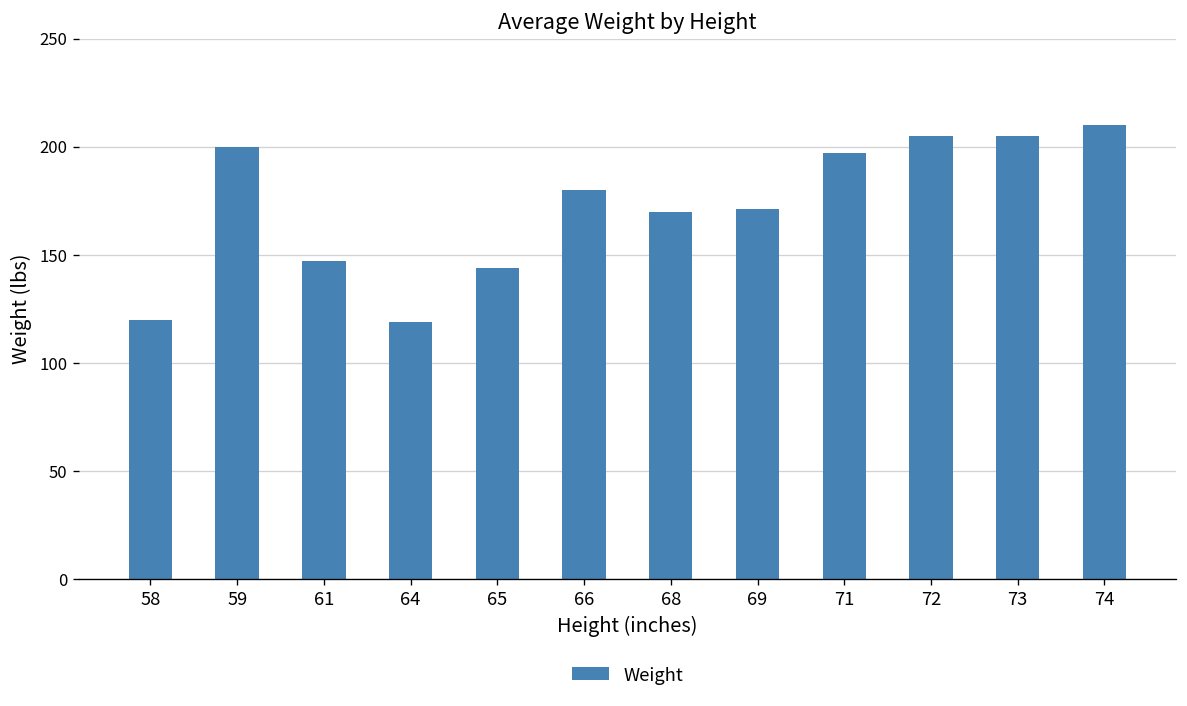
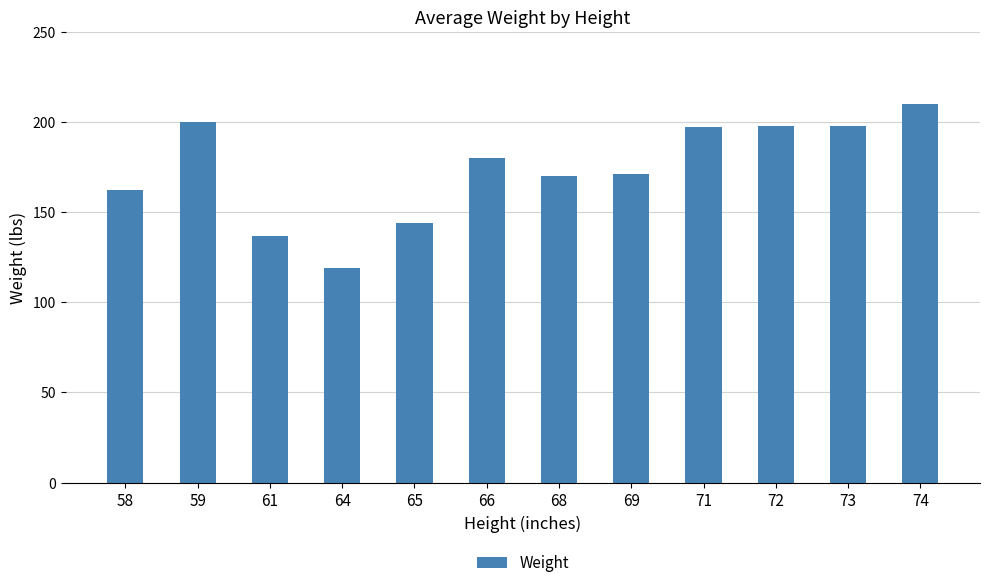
  {
-   "58": 120,
+   "58": 162,
    "59": 200,
-   "61": 147,
+   "61": 137,
    "64": 119,
    "65": 144,
    "66": 180,
    "68": 170,
    "69": 171,
    "71": 197,
-   "72": 205,
-   "73": 205,
+   "72": 198,
+   "73": 198,
    "74": 210
  }
